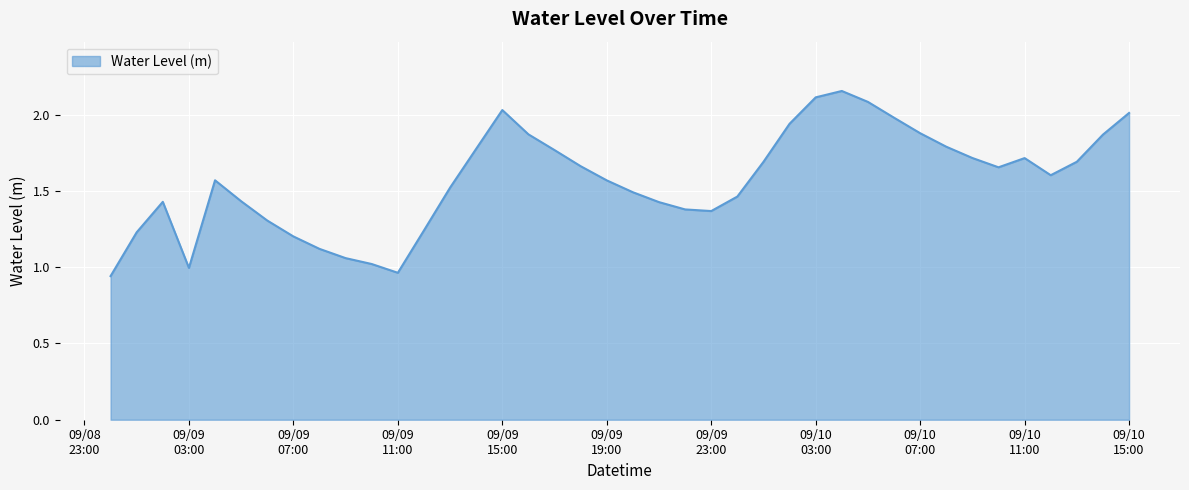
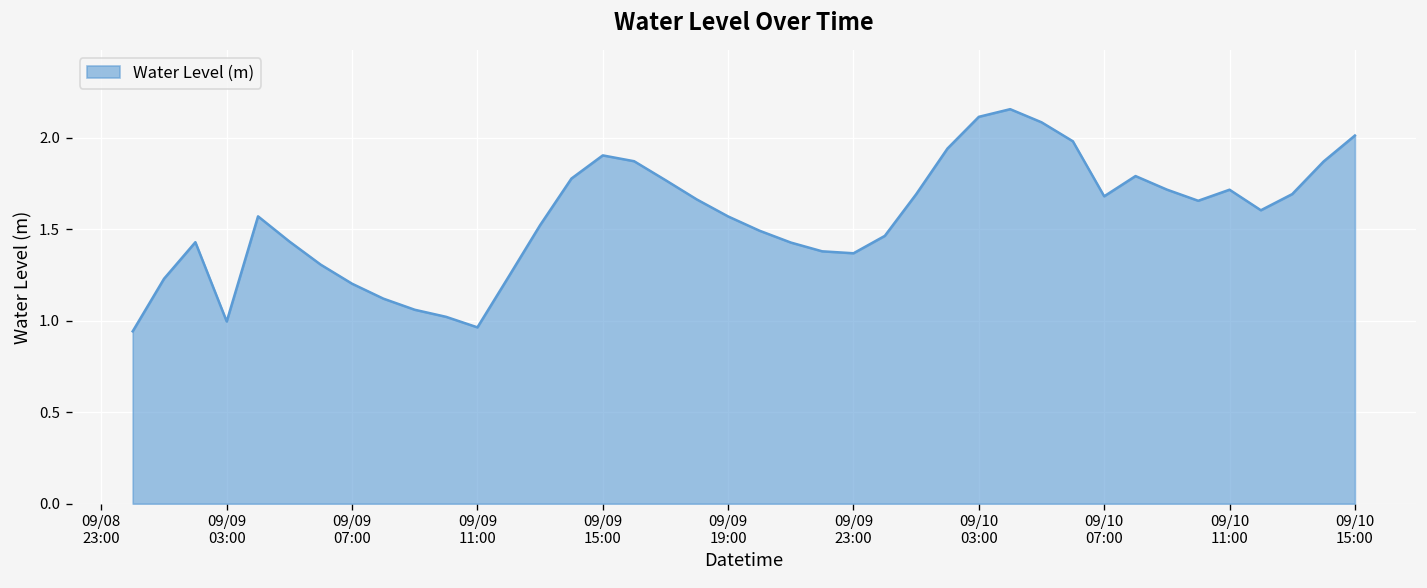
  {
    "09/09 03:00": 1.00,
    "09/09 07:00": 1.20,
    "09/09 11:00": 0.96,
-   "09/09 15:00": 2.03,
+   "09/09 15:00": 1.90,
    "09/09 19:00": 1.57,
    "09/09 23:00": 1.37,
    "09/10 03:00": 2.11,
-   "09/10 07:00": 1.88,
+   "09/10 07:00": 1.68,
    "09/10 11:00": 1.72,
    "09/10 15:00": 2.01
  }
